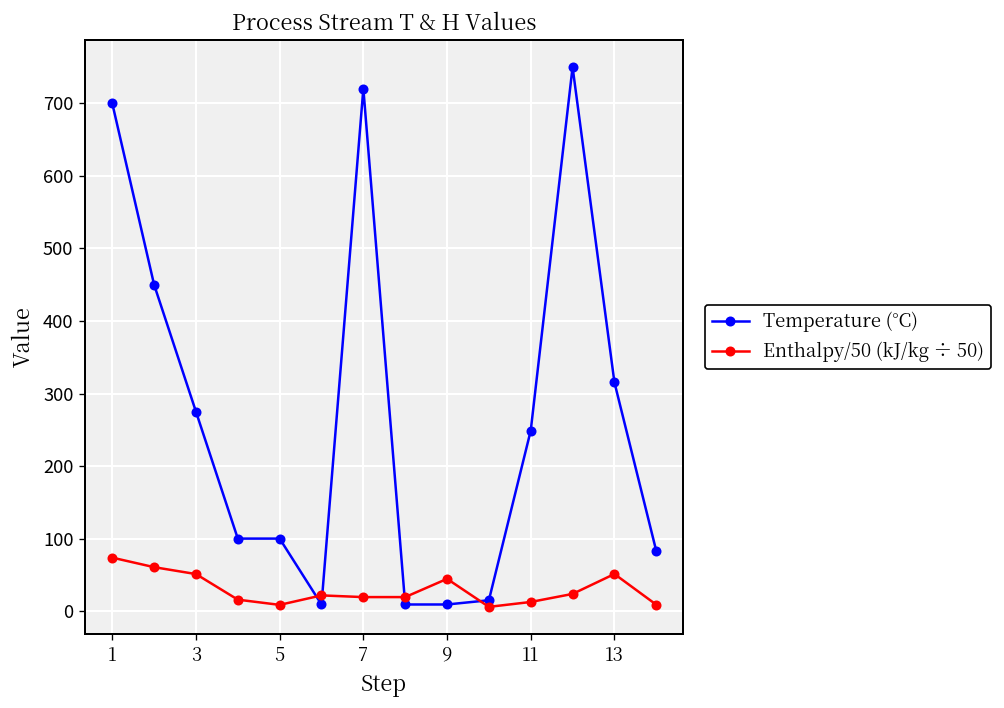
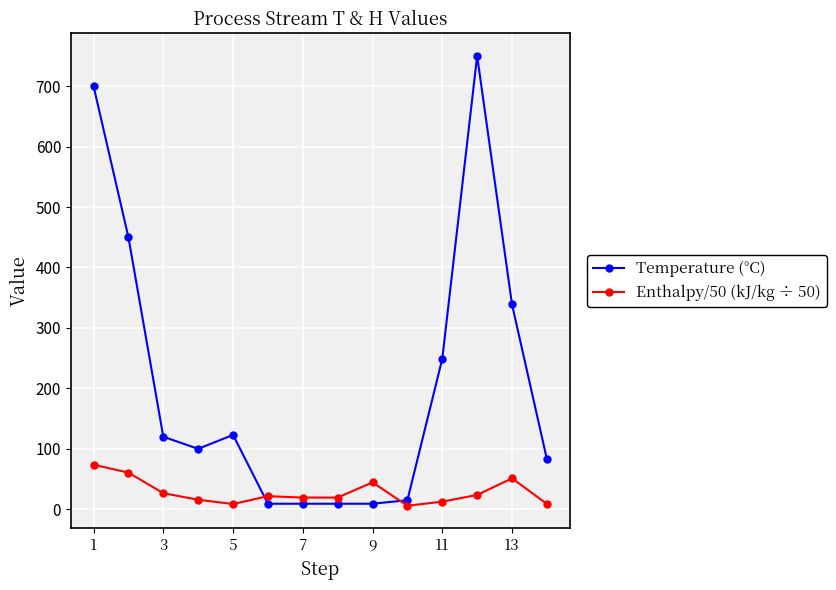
  {
    "Temperature (°C)": {
      "1": 700,
-     "3": 280,
-     "5": 100,
-     "7": 720,
+     "3": 120,
+     "5": 120,
+     "7": 10,
      "9": 10,
      "11": 250,
-     "13": 320
+     "13": 340
    },
    "Enthalpy/50 (kJ/kg ÷ 50)": {
      "1": 70,
-     "3": 50,
+     "3": 30,
      "5": 10,
      "7": 20,
      "9": 40,
      "11": 10,
      "13": 50
    }
  }
